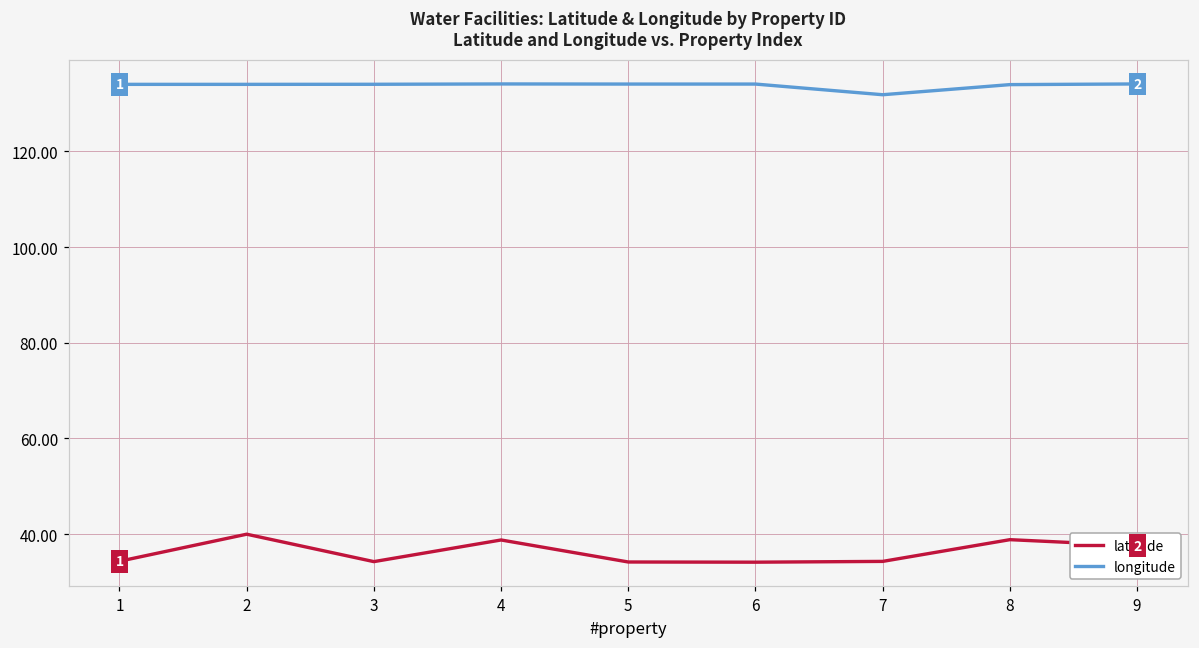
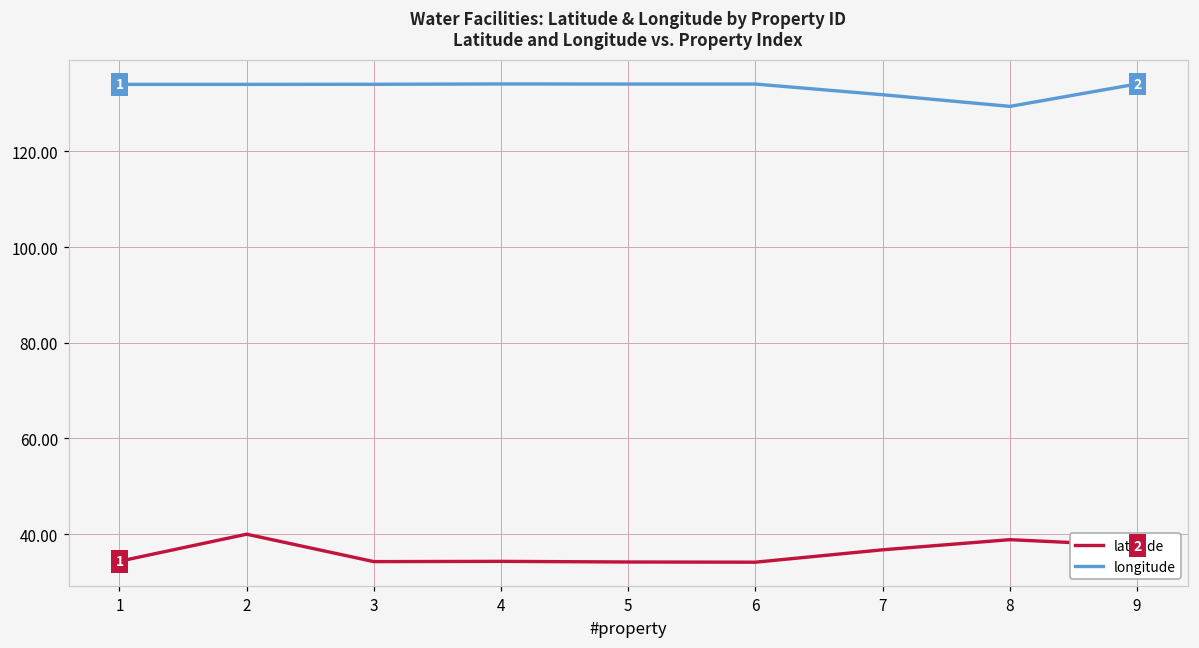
  {
    "latitude": {
      "2": 40,
      "3": 34,
-     "4": 39,
+     "4": 34,
      "5": 34,
      "6": 34,
-     "7": 34,
+     "7": 37,
      "8": 39
    },
    "longitude": {
      "2": 134,
      "3": 134,
      "4": 134,
      "5": 134,
      "6": 134,
      "7": 132,
-     "8": 134
+     "8": 129
    }
  }
